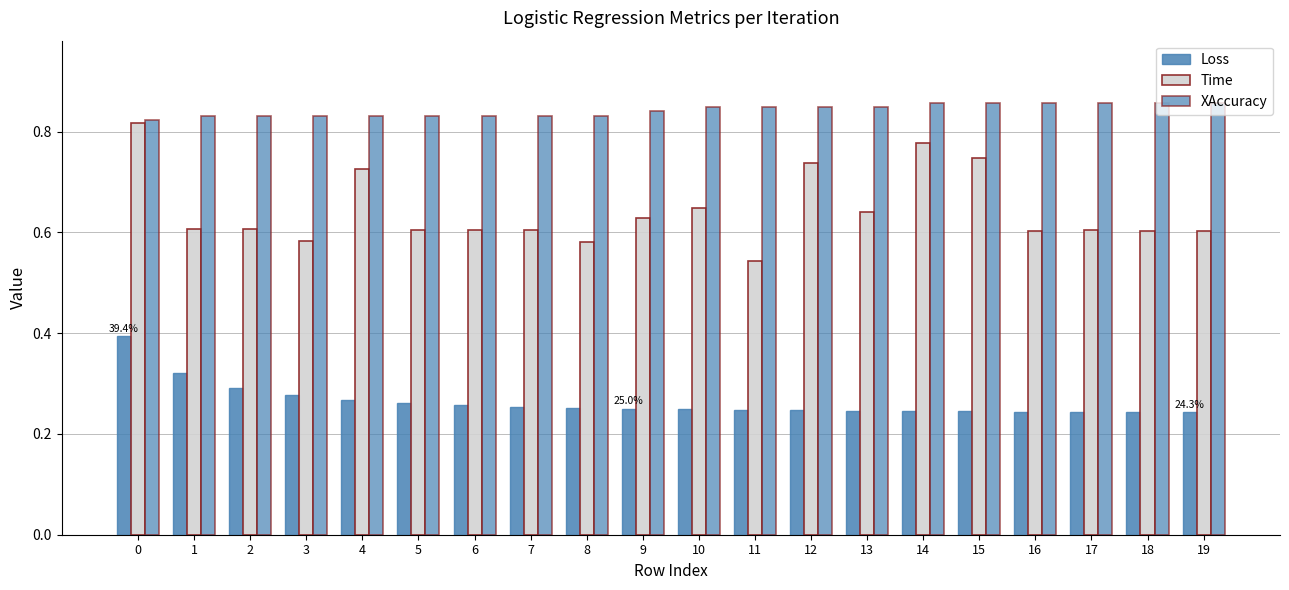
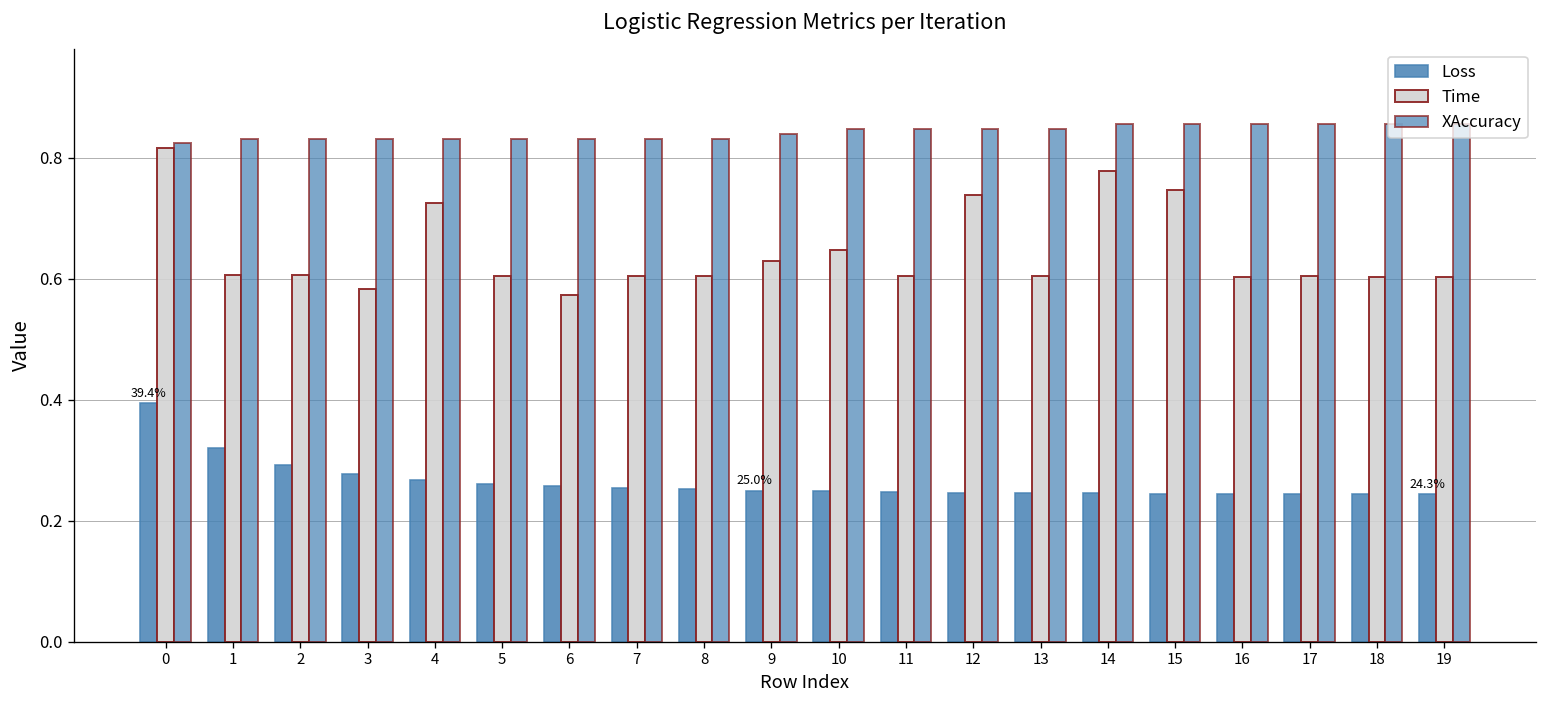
  {
    "Time": {
      "0": 0.82,
      "1": 0.61,
      "2": 0.61,
      "3": 0.58,
      "4": 0.73,
      "5": 0.61,
-     "6": 0.61,
+     "6": 0.57,
      "7": 0.60,
-     "8": 0.58,
+     "8": 0.60,
      "9": 0.63,
      "10": 0.65,
-     "11": 0.54,
+     "11": 0.60,
      "12": 0.74,
-     "13": 0.64,
+     "13": 0.60,
      "14": 0.78,
      "15": 0.75,
      "16": 0.60,
      "17": 0.60,
      "18": 0.60,
      "19": 0.60
    }
  }
